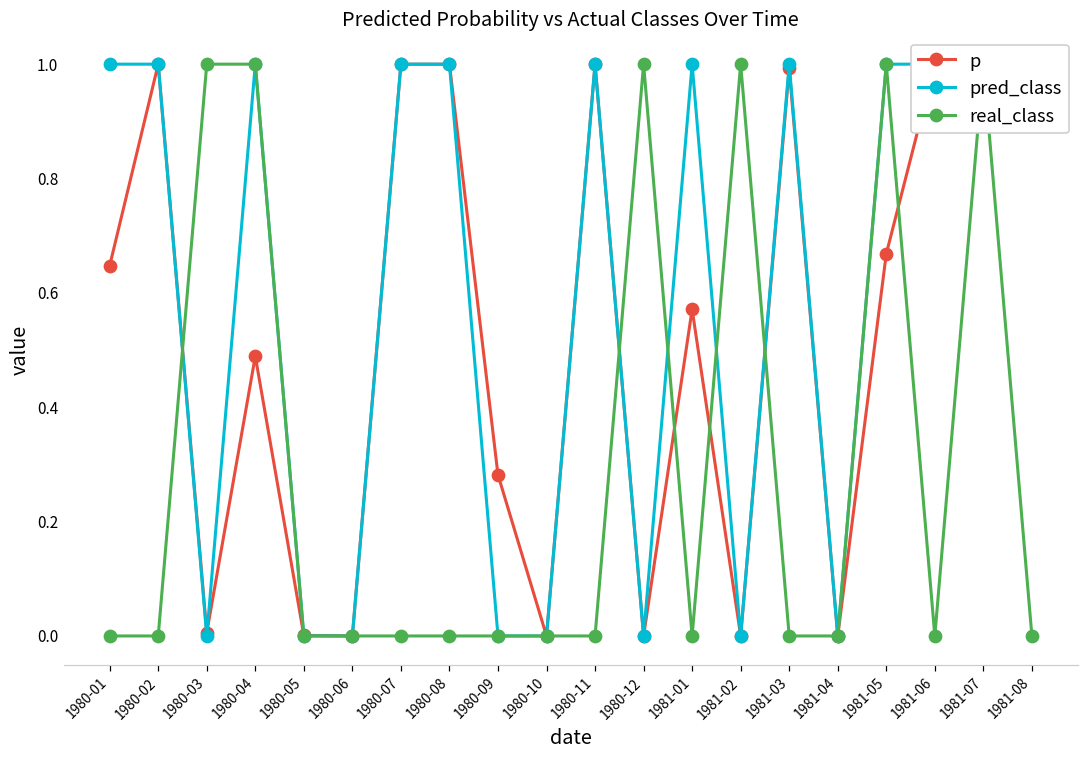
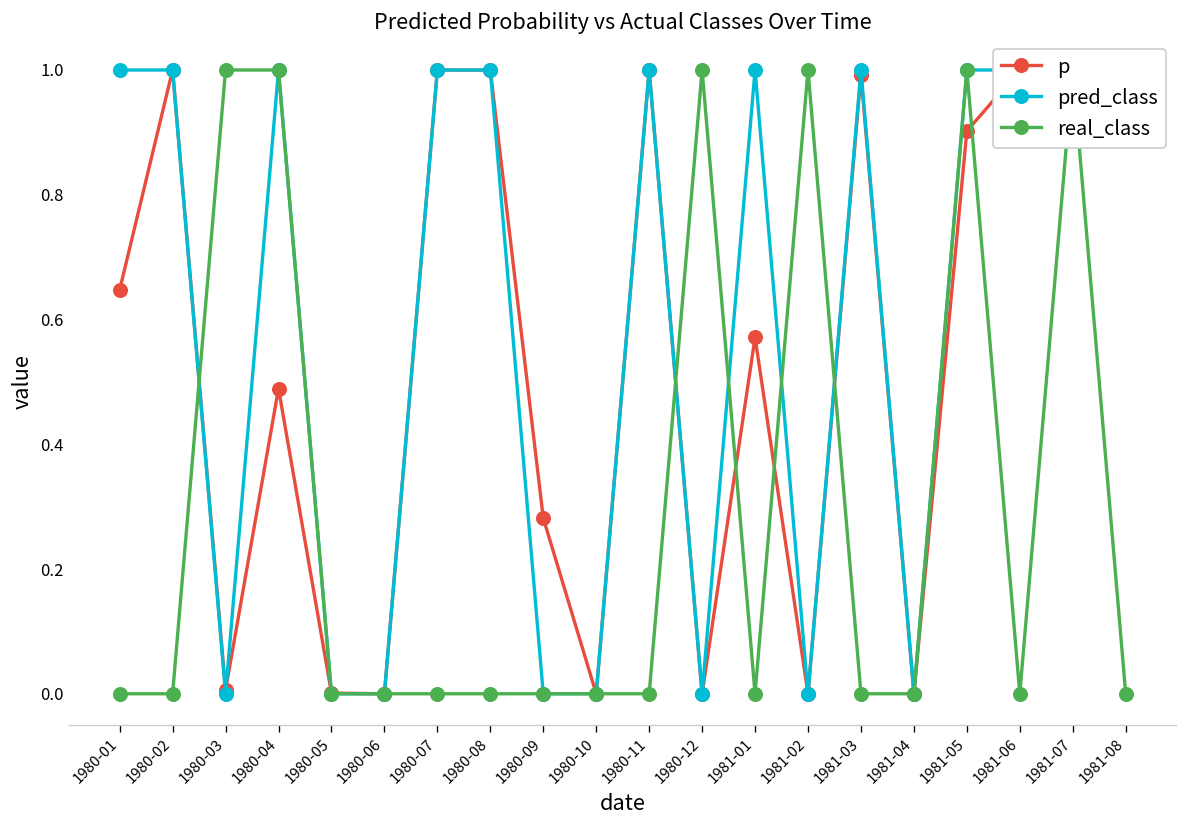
  {
    "p": {
      "1980-01": 0.65,
      "1980-03": 0.01,
      "1980-04": 0.49,
      "1980-09": 0.28,
      "1981-01": 0.57,
      "1981-03": 0.99,
-     "1981-05": 0.67
+     "1981-05": 0.90
    },
    "pred_class": {
      "1980-01": 1.00,
      "1980-03": 0.00,
      "1981-01": 1.00,
      "1981-03": 1.00
    },
    "real_class": {
      "1980-01": 0.00,
      "1980-02": 0.00,
      "1980-03": 1.00,
      "1980-07": 0.00,
      "1980-08": 0.00,
      "1980-11": 0.00,
      "1980-12": 1.00,
      "1981-01": 0.00,
      "1981-02": 1.00,
      "1981-03": 0.00,
      "1981-06": 0.00,
      "1981-08": 0.00
    }
  }
